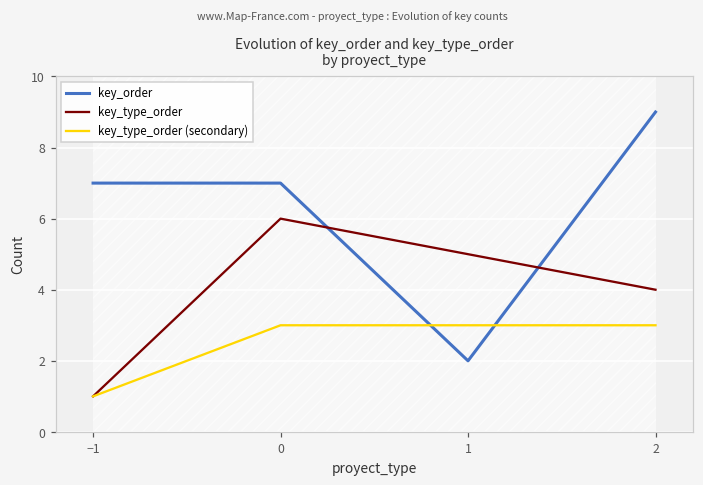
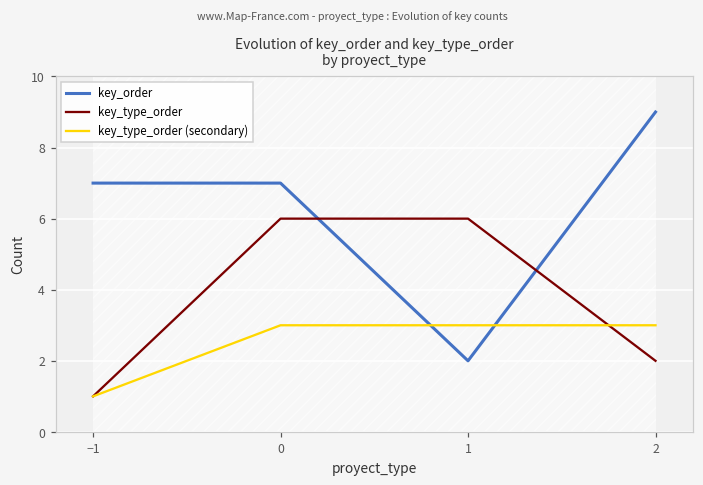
  {
    "key_order": {
      "−1": 7,
      "0": 7,
      "1": 2,
      "2": 9
    },
    "key_type_order": {
      "0": 6,
-     "1": 5,
-     "2": 4
+     "1": 6,
+     "2": 2
    },
    "key_type_order (secondary)": {
      "0": 3,
      "1": 3,
      "2": 3
    }
  }
